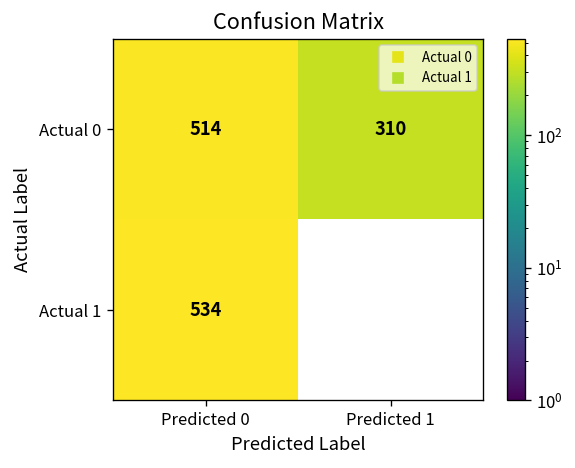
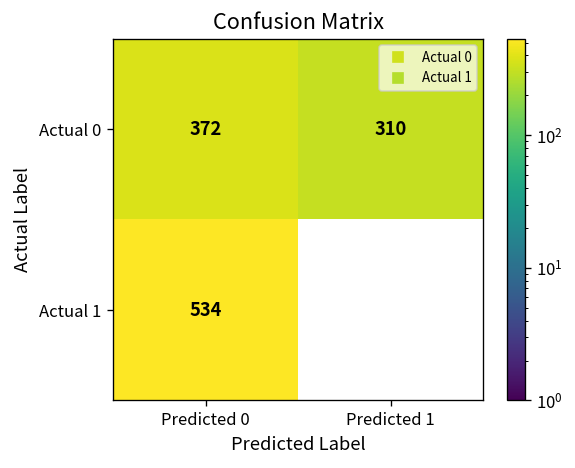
  {
    "Actual 0": {
-     "Predicted 0": 514,
+     "Predicted 0": 372,
      "Predicted 1": 310
    },
    "Actual 1": {
      "Predicted 0": 534
    }
  }
